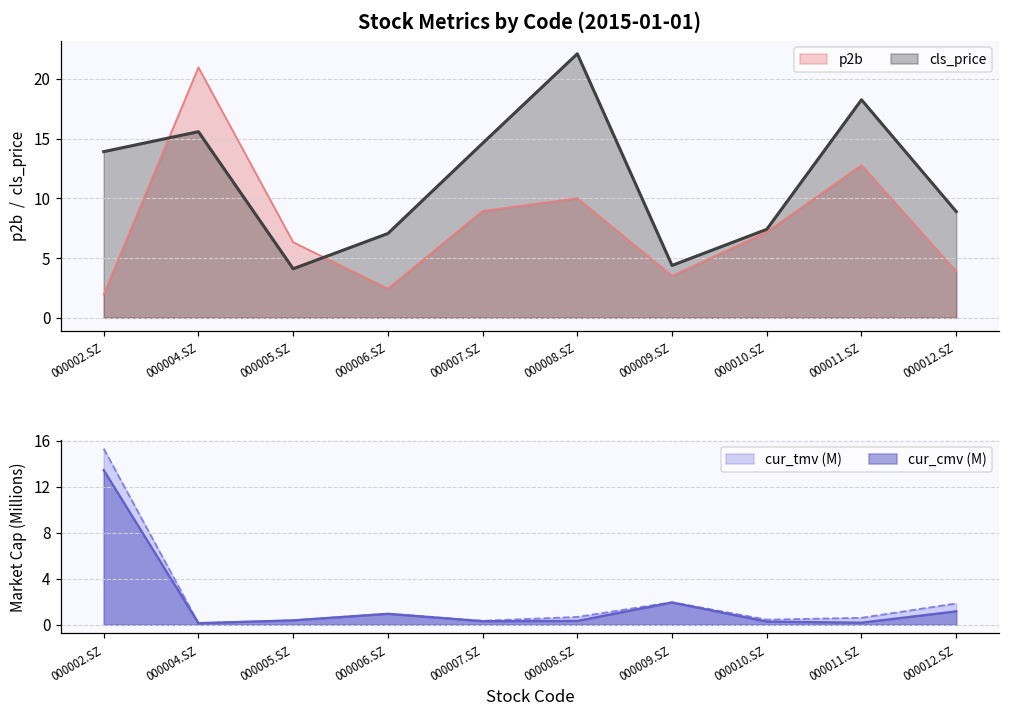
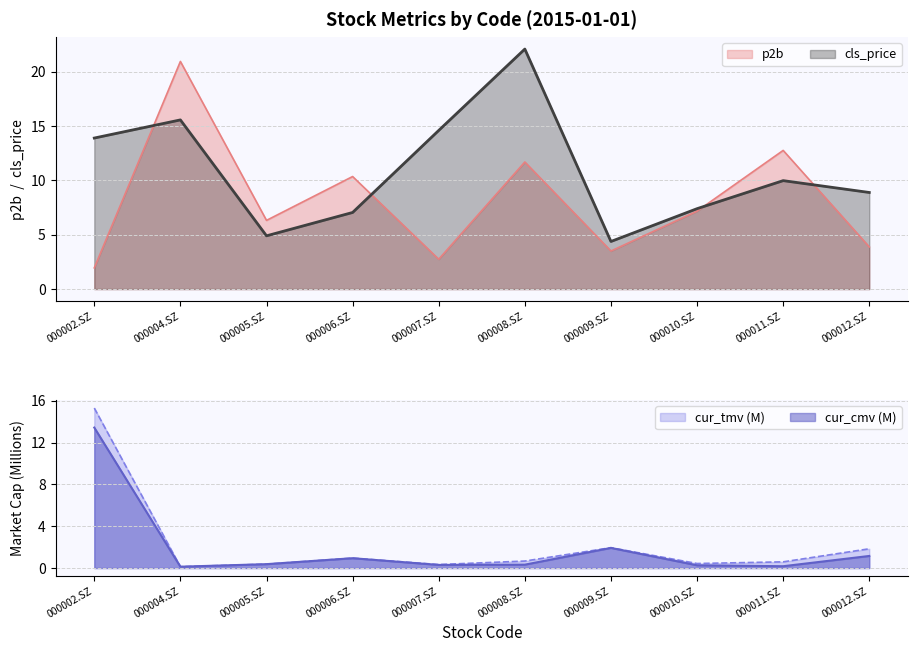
  {
    "Stock Metrics by Code (2015-01-01)": {
      "p2b": {
        "000002.SZ": 1.9,
        "000004.SZ": 21.0,
        "000005.SZ": 6.3,
-       "000006.SZ": 2.4,
-       "000007.SZ": 8.9,
-       "000008.SZ": 10.0,
+       "000006.SZ": 10.4,
+       "000007.SZ": 2.7,
+       "000008.SZ": 11.7,
        "000009.SZ": 3.5,
        "000011.SZ": 12.8,
        "000012.SZ": 3.9
      },
      "cls_price": {
        "000002.SZ": 13.9,
        "000004.SZ": 15.6,
-       "000005.SZ": 4.1,
+       "000005.SZ": 4.9,
        "000006.SZ": 7.1,
        "000007.SZ": 14.6,
        "000008.SZ": 22.1,
        "000009.SZ": 4.4,
-       "000011.SZ": 18.2,
+       "000011.SZ": 10.0,
        "000012.SZ": 8.9
      }
    }
  }
